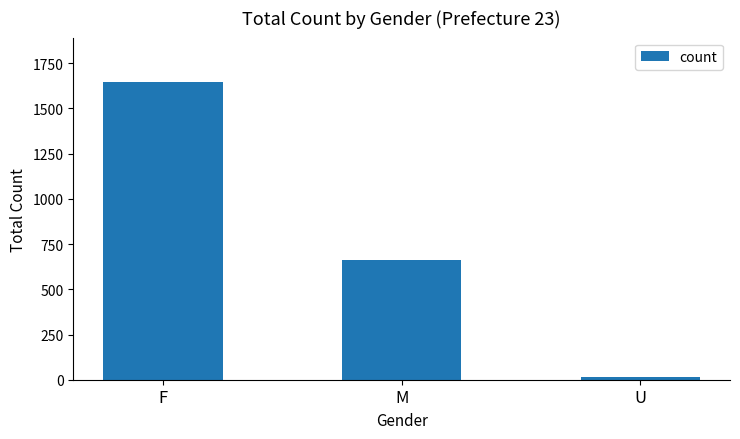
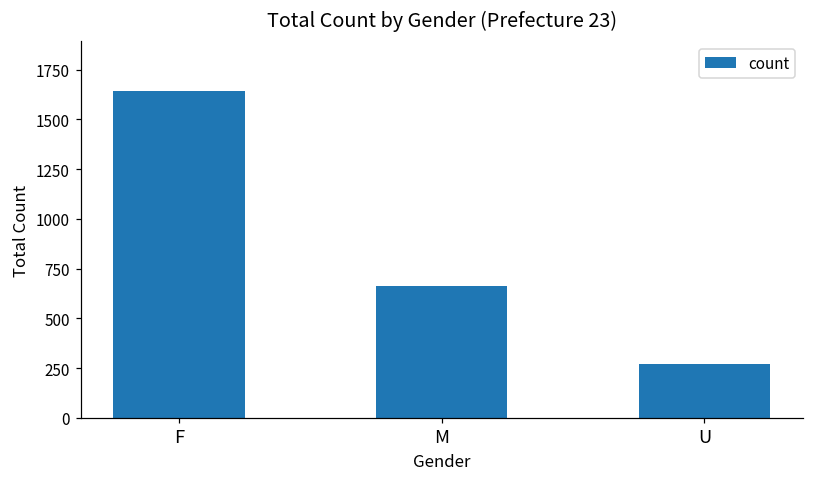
  {
    "F": 1650,
    "M": 660,
-   "U": 10
+   "U": 270
  }
